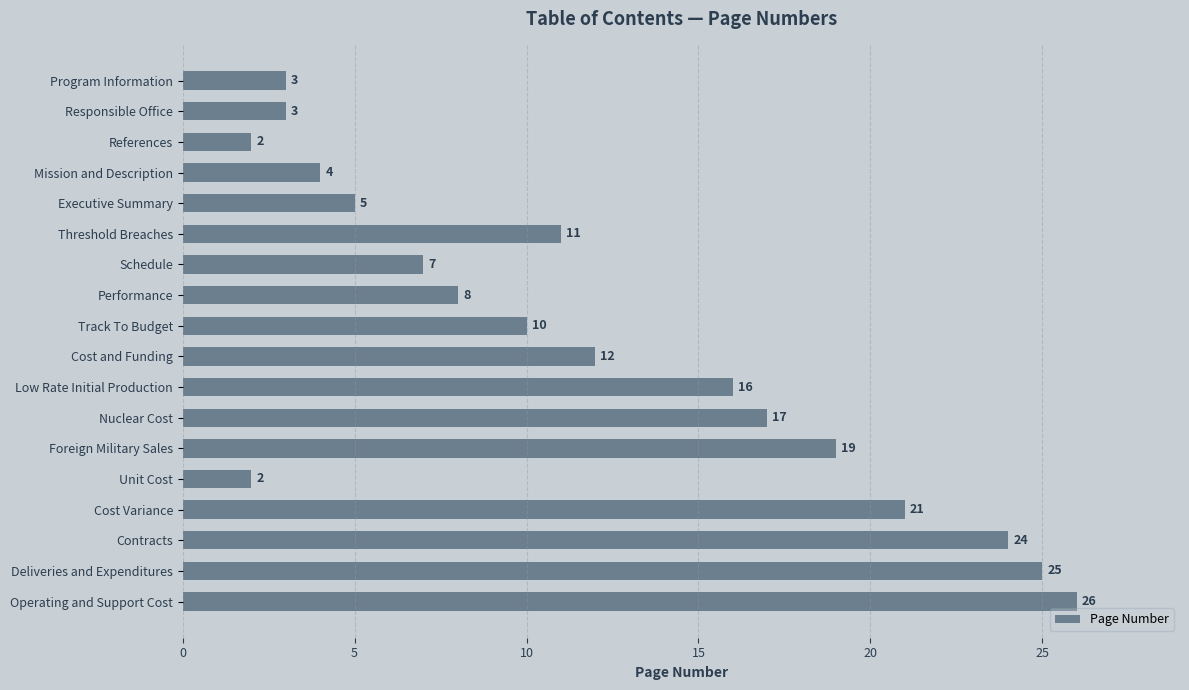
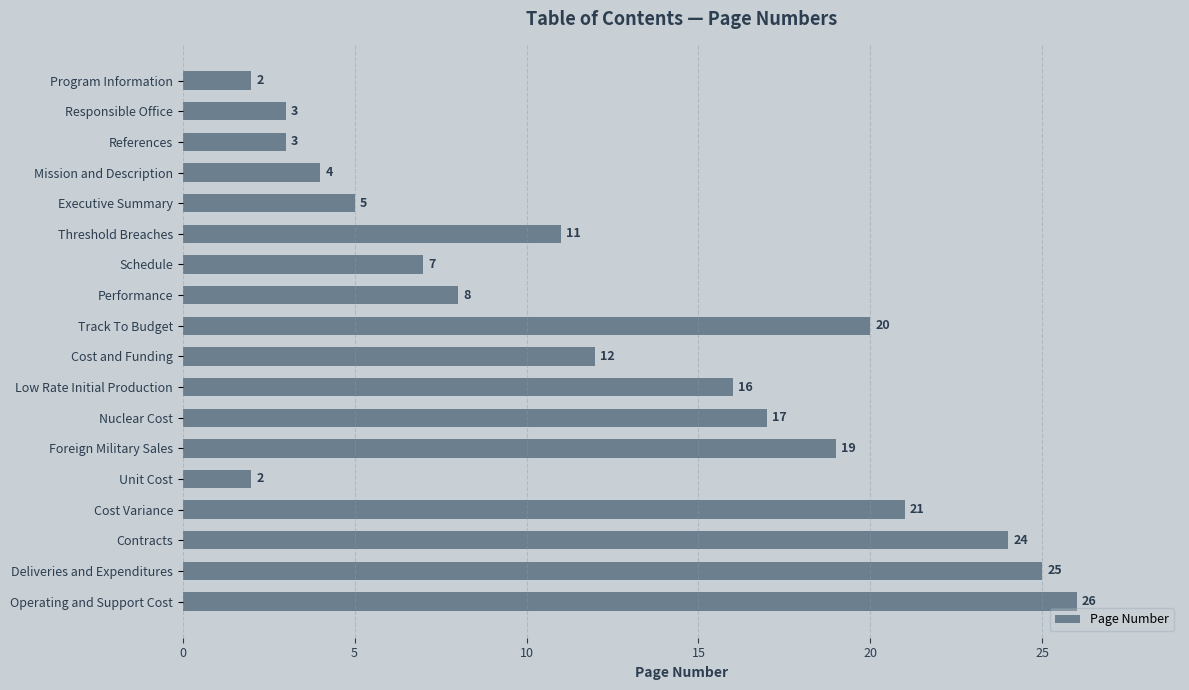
  {
-   "Program Information": 3,
+   "Program Information": 2,
    "Responsible Office": 3,
-   "References": 2,
+   "References": 3,
    "Mission and Description": 4,
    "Executive Summary": 5,
    "Threshold Breaches": 11,
    "Schedule": 7,
    "Performance": 8,
-   "Track To Budget": 10,
+   "Track To Budget": 20,
    "Cost and Funding": 12,
    "Low Rate Initial Production": 16,
    "Nuclear Cost": 17,
    "Foreign Military Sales": 19,
    "Unit Cost": 2,
    "Cost Variance": 21,
    "Contracts": 24,
    "Deliveries and Expenditures": 25,
    "Operating and Support Cost": 26
  }
